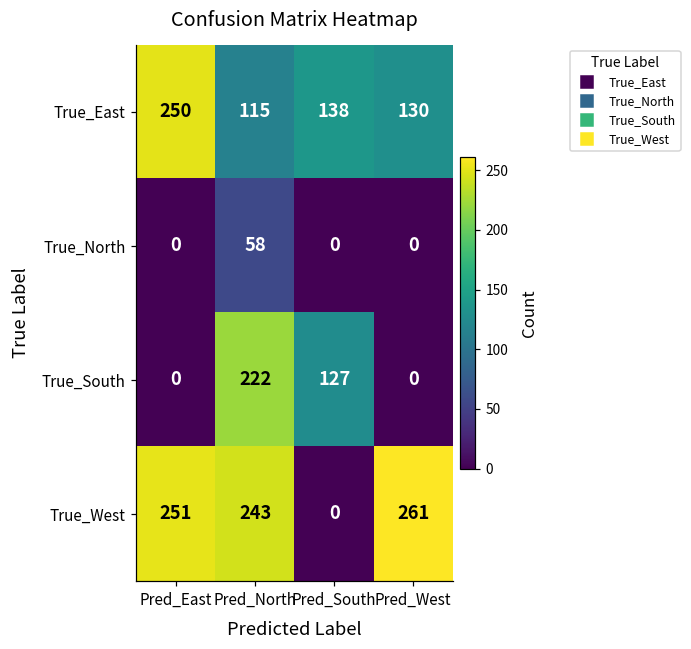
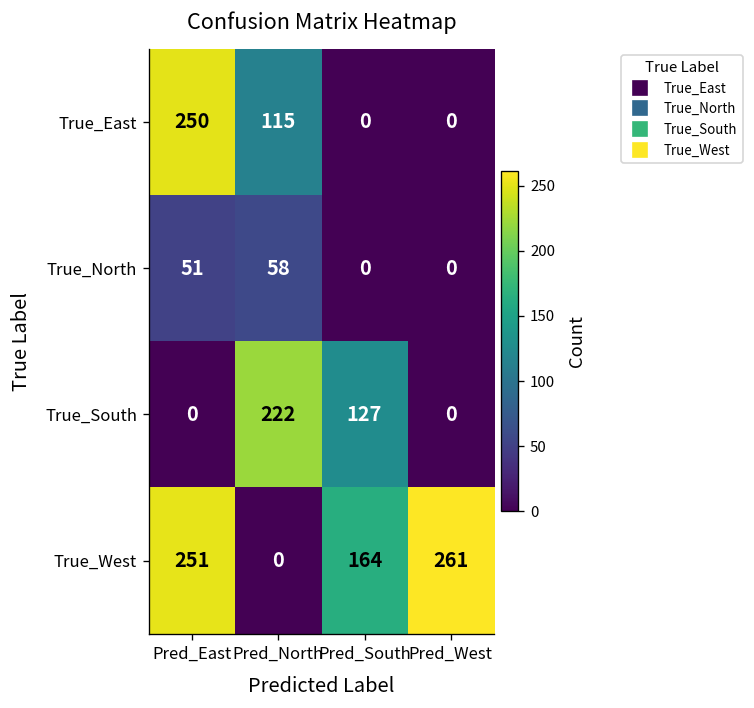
  {
    "True_East": {
      "Pred_East": 250,
      "Pred_North": 115,
-     "Pred_South": 138,
-     "Pred_West": 130
+     "Pred_South": 0,
+     "Pred_West": 0
    },
    "True_North": {
-     "Pred_East": 0,
+     "Pred_East": 51,
      "Pred_North": 58,
      "Pred_South": 0,
      "Pred_West": 0
    },
    "True_South": {
      "Pred_East": 0,
      "Pred_North": 222,
      "Pred_South": 127,
      "Pred_West": 0
    },
    "True_West": {
      "Pred_East": 251,
-     "Pred_North": 243,
-     "Pred_South": 0,
+     "Pred_North": 0,
+     "Pred_South": 164,
      "Pred_West": 261
    }
  }
